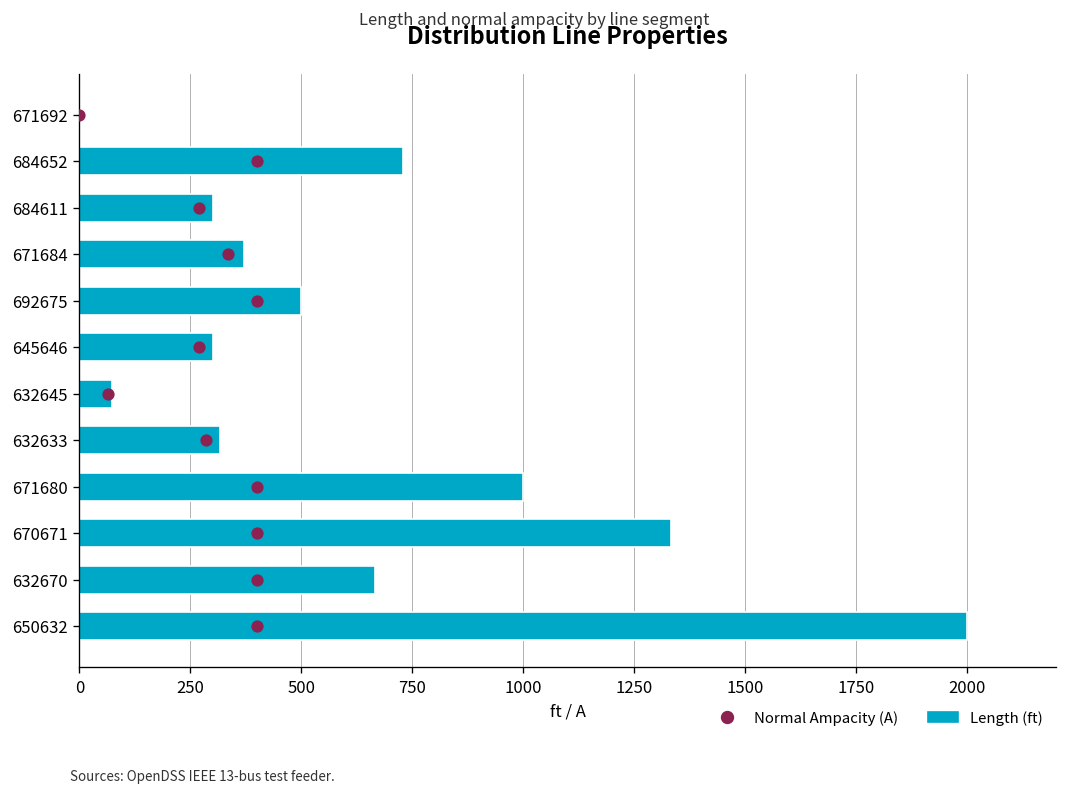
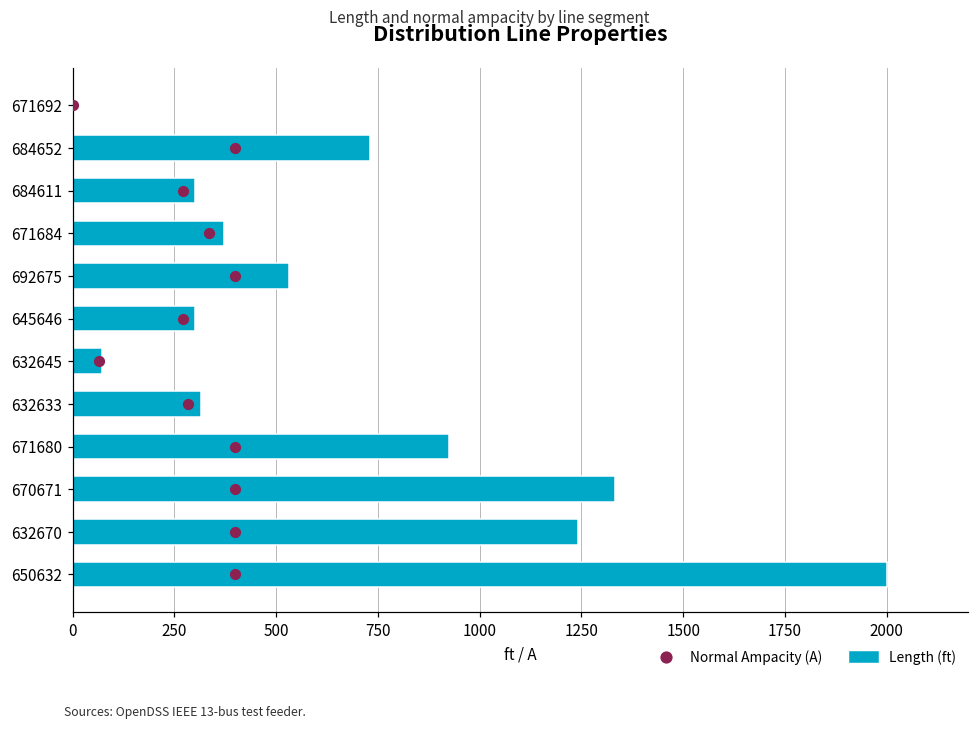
  {
    "Length (ft)": {
      "671692": 0,
      "684652": 730,
      "684611": 300,
      "671684": 370,
-     "692675": 500,
+     "692675": 530,
      "645646": 300,
      "632645": 70,
      "632633": 320,
-     "671680": 1000,
+     "671680": 930,
      "670671": 1330,
-     "632670": 670,
+     "632670": 1240,
      "650632": 2000
    }
  }
